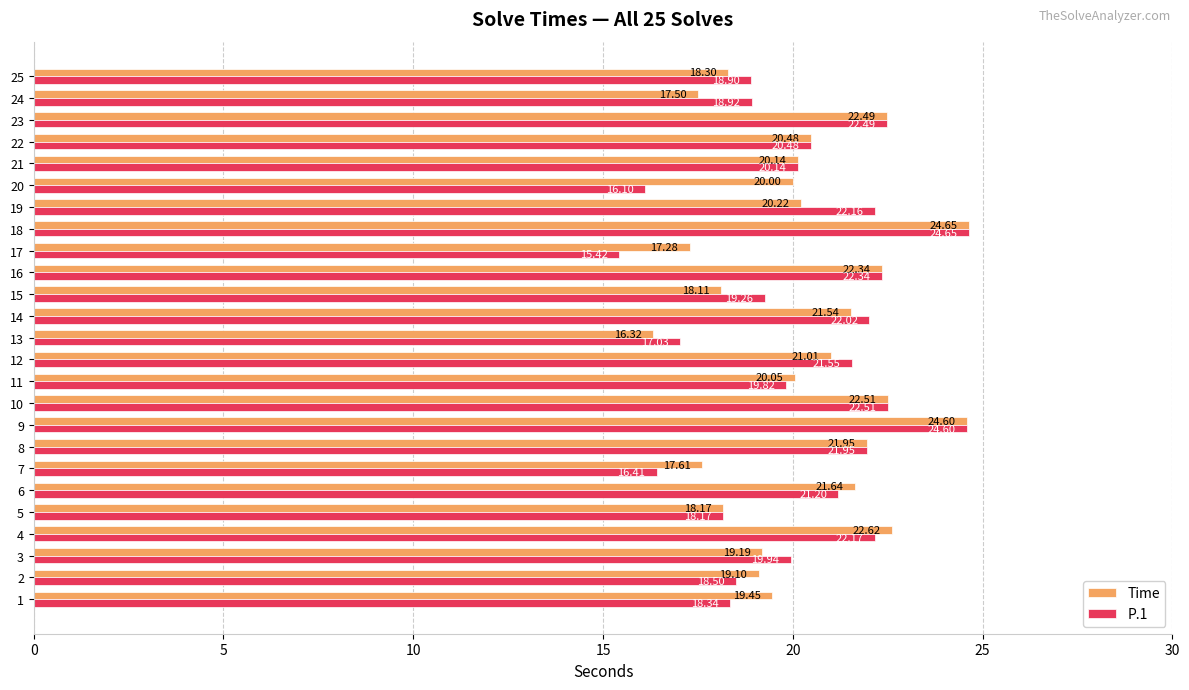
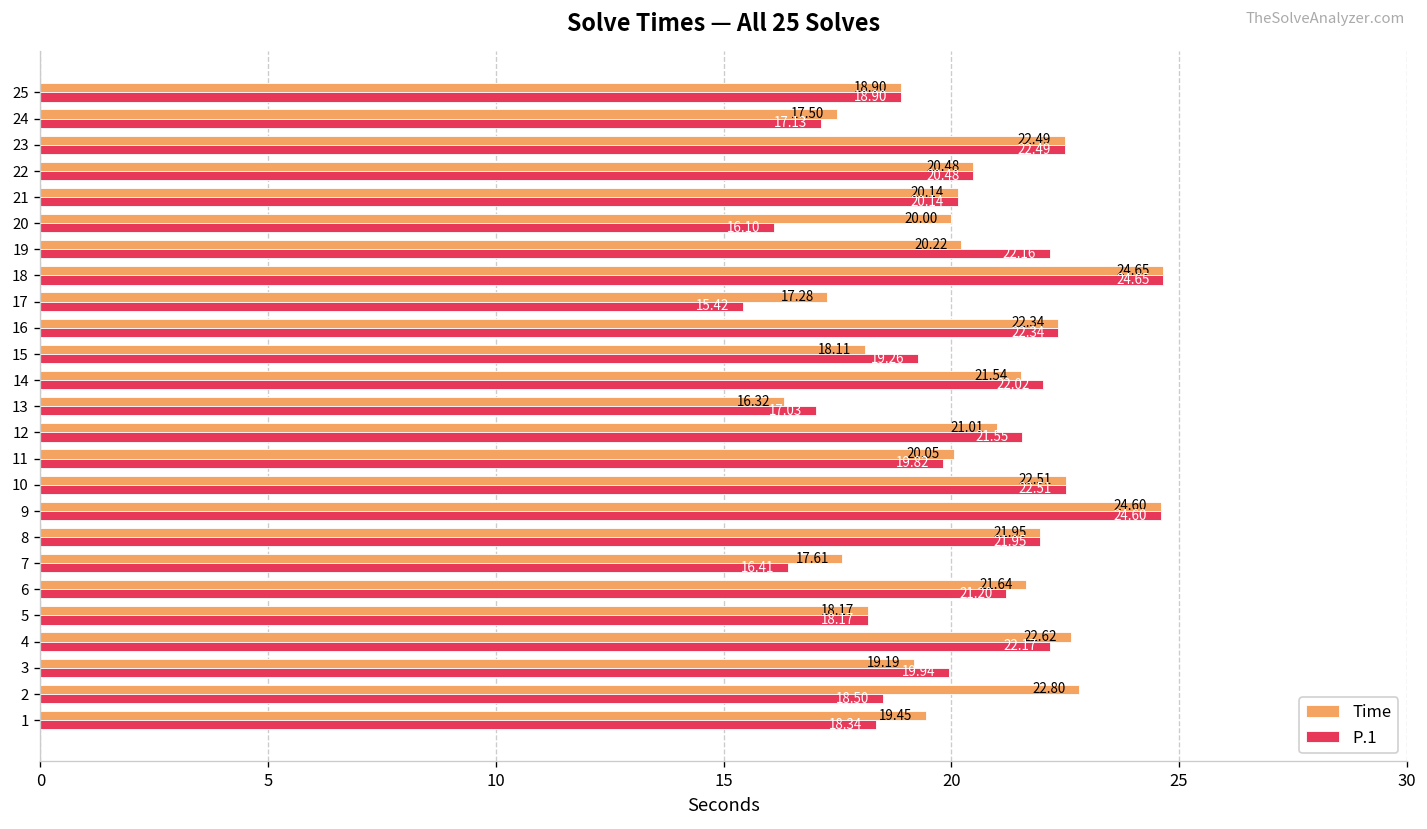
  {
    "Time": {
-     "25": 18.30,
+     "25": 18.90,
      "24": 17.50,
      "20": 20.00,
      "19": 20.22,
      "17": 17.28,
      "15": 18.11,
      "14": 21.54,
      "13": 16.32,
      "12": 21.01,
      "7": 17.61,
      "6": 21.64,
      "4": 22.62,
      "3": 19.19,
-     "2": 19.10,
+     "2": 22.80,
      "1": 19.45
    },
    "P.1": {
-     "24": 18.92,
+     "24": 17.13,
      "20": 16.10,
      "19": 22.16,
      "17": 15.42,
      "15": 19.26,
      "14": 22.02,
      "13": 17.03,
      "12": 21.55,
      "7": 16.41,
      "6": 21.20,
      "4": 22.17,
      "3": 19.94,
      "2": 18.50,
      "1": 18.34
    }
  }
